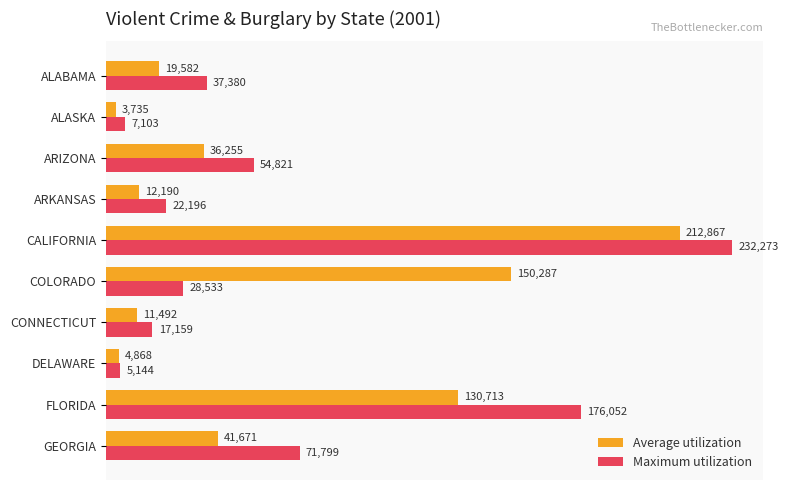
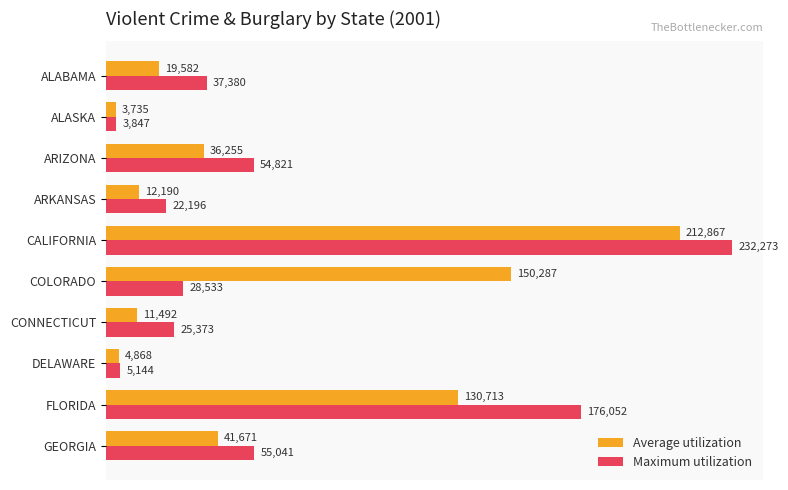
  {
    "Average utilization": {
      "ALABAMA": "19,582",
      "ALASKA": "3,735",
      "ARIZONA": "36,255",
      "ARKANSAS": "12,190",
      "CALIFORNIA": "212,867",
      "COLORADO": "150,287",
      "CONNECTICUT": "11,492",
      "DELAWARE": "4,868",
      "FLORIDA": "130,713",
      "GEORGIA": "41,671"
    },
    "Maximum utilization": {
      "ALABAMA": "37,380",
-     "ALASKA": "7,103",
+     "ALASKA": "3,847",
      "ARIZONA": "54,821",
      "ARKANSAS": "22,196",
      "CALIFORNIA": "232,273",
      "COLORADO": "28,533",
-     "CONNECTICUT": "17,159",
+     "CONNECTICUT": "25,373",
      "DELAWARE": "5,144",
      "FLORIDA": "176,052",
-     "GEORGIA": "71,799"
+     "GEORGIA": "55,041"
    }
  }
